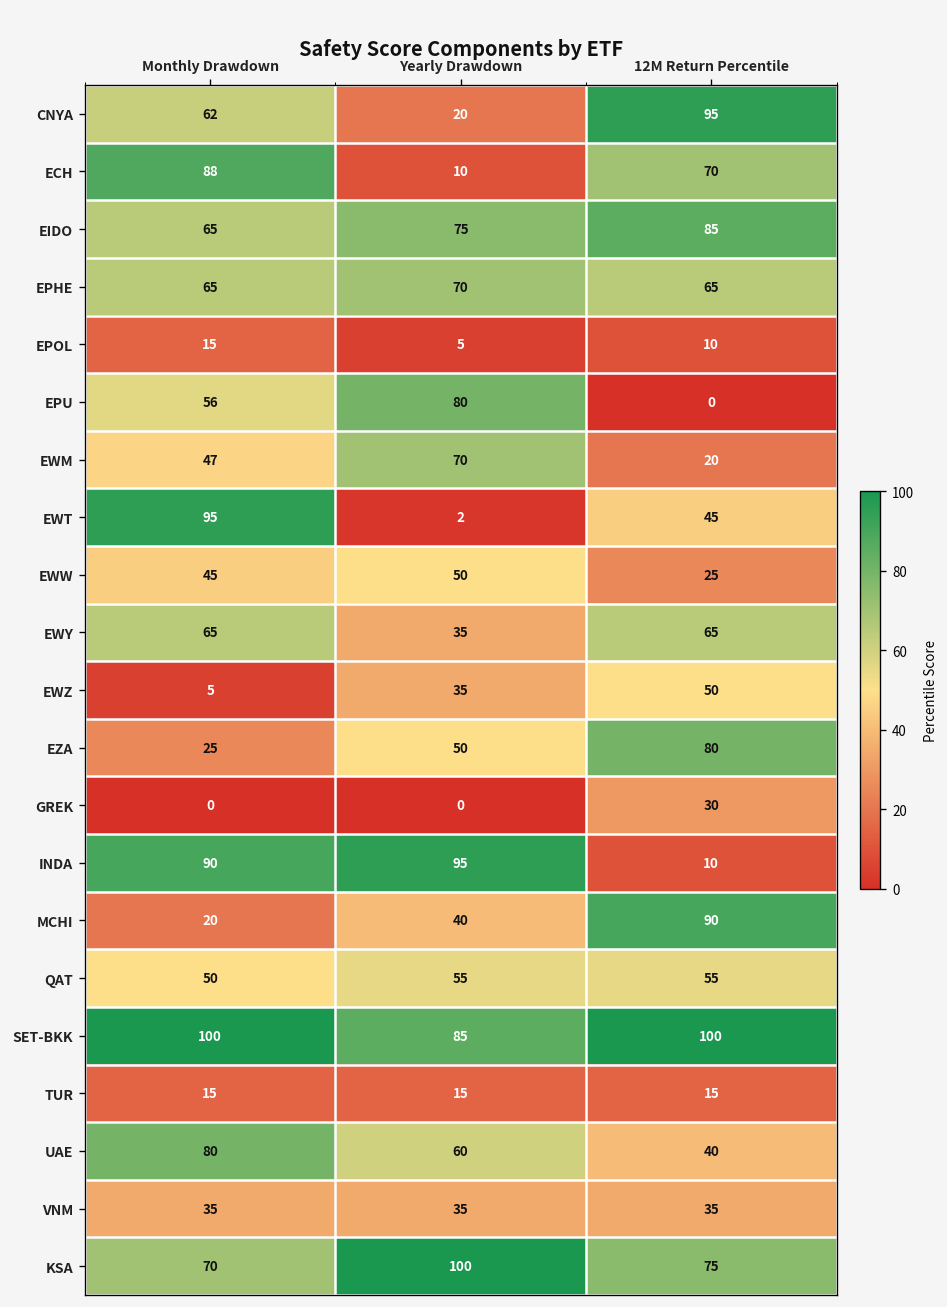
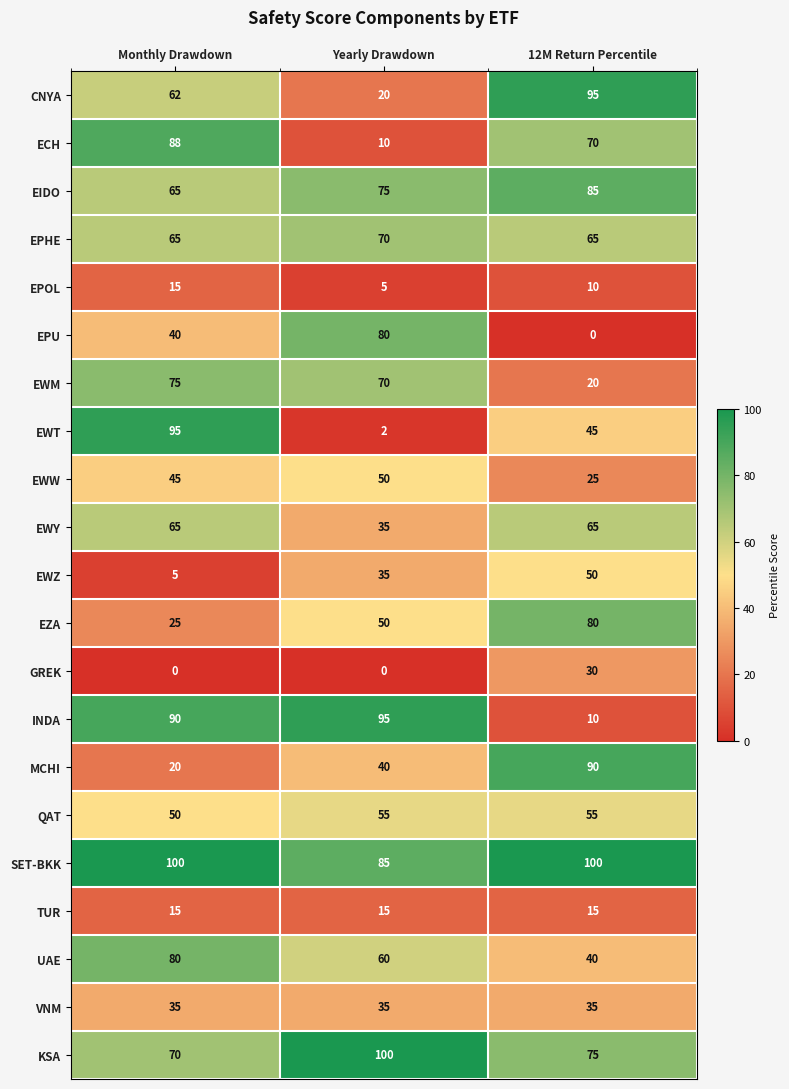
  {
    "CNYA": {
      "Monthly Drawdown": 62,
      "Yearly Drawdown": 20,
      "12M Return Percentile": 95
    },
    "ECH": {
      "Monthly Drawdown": 88,
      "Yearly Drawdown": 10,
      "12M Return Percentile": 70
    },
    "EIDO": {
      "Monthly Drawdown": 65,
      "Yearly Drawdown": 75,
      "12M Return Percentile": 85
    },
    "EPHE": {
      "Monthly Drawdown": 65,
      "Yearly Drawdown": 70,
      "12M Return Percentile": 65
    },
    "EPOL": {
      "Monthly Drawdown": 15,
      "Yearly Drawdown": 5,
      "12M Return Percentile": 10
    },
    "EPU": {
-     "Monthly Drawdown": 56,
+     "Monthly Drawdown": 40,
      "Yearly Drawdown": 80,
      "12M Return Percentile": 0
    },
    "EWM": {
-     "Monthly Drawdown": 47,
+     "Monthly Drawdown": 75,
      "Yearly Drawdown": 70,
      "12M Return Percentile": 20
    },
    "EWT": {
      "Monthly Drawdown": 95,
      "Yearly Drawdown": 2,
      "12M Return Percentile": 45
    },
    "EWW": {
      "Monthly Drawdown": 45,
      "Yearly Drawdown": 50,
      "12M Return Percentile": 25
    },
    "EWY": {
      "Monthly Drawdown": 65,
      "Yearly Drawdown": 35,
      "12M Return Percentile": 65
    },
    "EWZ": {
      "Monthly Drawdown": 5,
      "Yearly Drawdown": 35,
      "12M Return Percentile": 50
    },
    "EZA": {
      "Monthly Drawdown": 25,
      "Yearly Drawdown": 50,
      "12M Return Percentile": 80
    },
    "GREK": {
      "Monthly Drawdown": 0,
      "Yearly Drawdown": 0,
      "12M Return Percentile": 30
    },
    "INDA": {
      "Monthly Drawdown": 90,
      "Yearly Drawdown": 95,
      "12M Return Percentile": 10
    },
    "MCHI": {
      "Monthly Drawdown": 20,
      "Yearly Drawdown": 40,
      "12M Return Percentile": 90
    },
    "QAT": {
      "Monthly Drawdown": 50,
      "Yearly Drawdown": 55,
      "12M Return Percentile": 55
    },
    "SET-BKK": {
      "Monthly Drawdown": 100,
      "Yearly Drawdown": 85,
      "12M Return Percentile": 100
    },
    "TUR": {
      "Monthly Drawdown": 15,
      "Yearly Drawdown": 15,
      "12M Return Percentile": 15
    },
    "UAE": {
      "Monthly Drawdown": 80,
      "Yearly Drawdown": 60,
      "12M Return Percentile": 40
    },
    "VNM": {
      "Monthly Drawdown": 35,
      "Yearly Drawdown": 35,
      "12M Return Percentile": 35
    },
    "KSA": {
      "Monthly Drawdown": 70,
      "Yearly Drawdown": 100,
      "12M Return Percentile": 75
    }
  }
